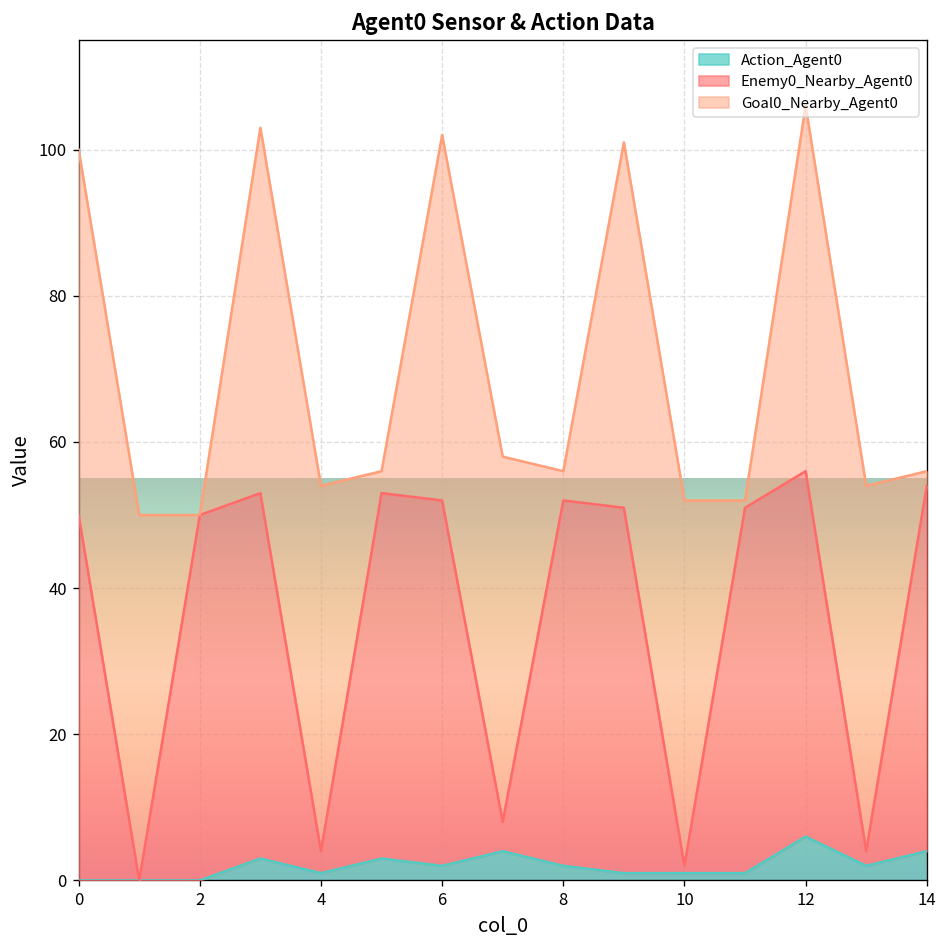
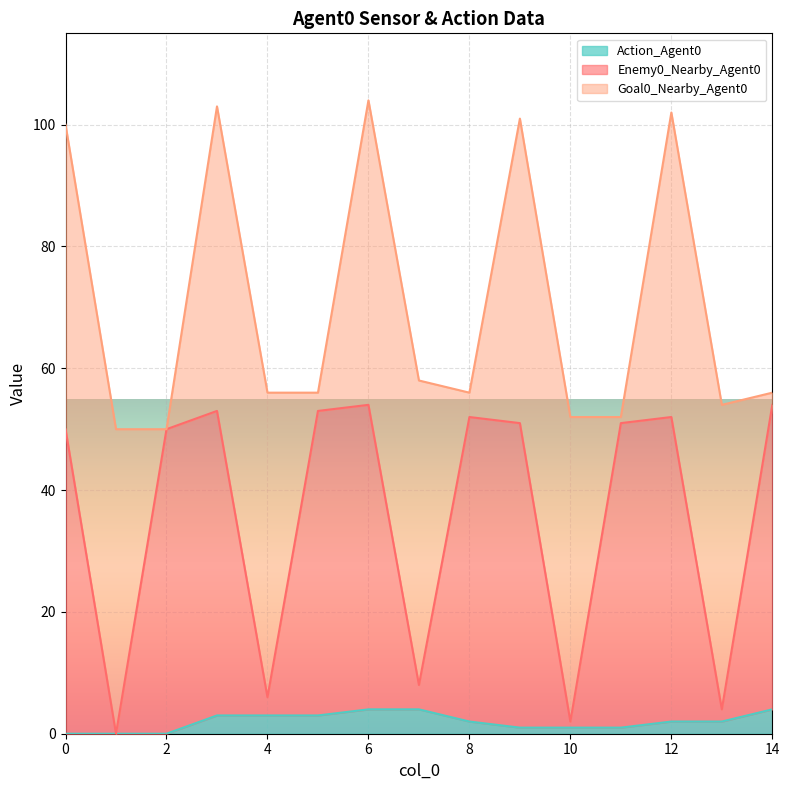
  {
    "Action_Agent0": {
      "0": 0,
      "2": 0,
-     "4": 1,
-     "6": 2,
+     "4": 3,
+     "6": 4,
      "8": 2,
      "10": 1,
-     "12": 6,
+     "12": 2,
      "14": 4
    }
  }
